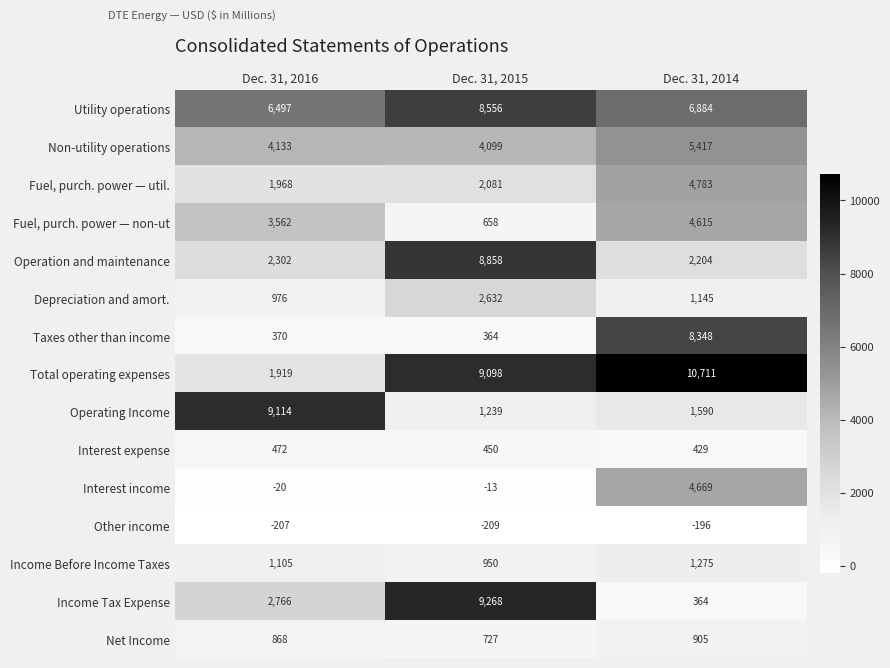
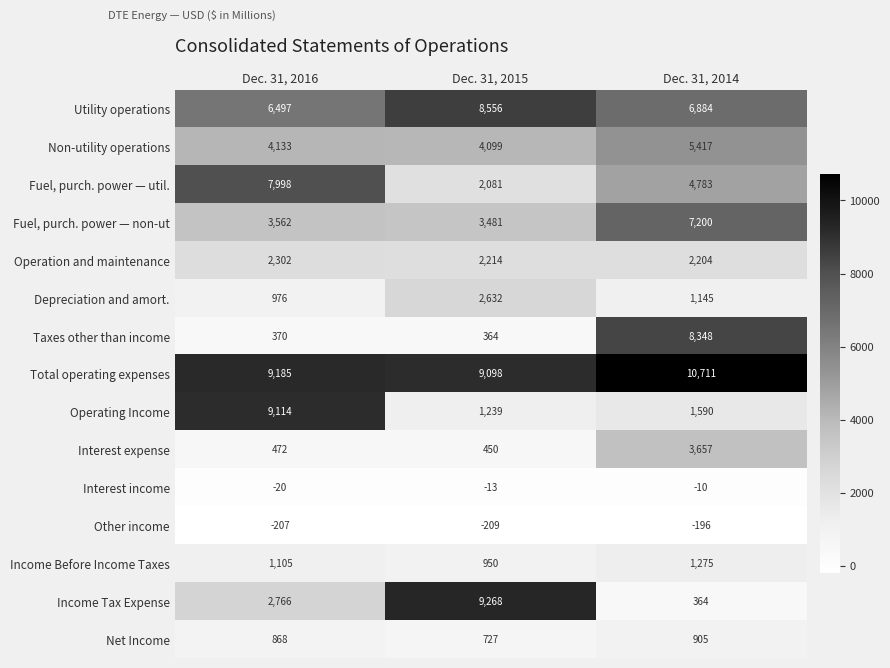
  {
    "Utility operations": {
      "Dec. 31, 2016": "6,497",
      "Dec. 31, 2015": "8,556",
      "Dec. 31, 2014": "6,884"
    },
    "Non-utility operations": {
      "Dec. 31, 2016": "4,133",
      "Dec. 31, 2015": "4,099",
      "Dec. 31, 2014": "5,417"
    },
    "Fuel, purch. power — util.": {
-     "Dec. 31, 2016": "1,968",
+     "Dec. 31, 2016": "7,998",
      "Dec. 31, 2015": "2,081",
      "Dec. 31, 2014": "4,783"
    },
    "Fuel, purch. power — non-ut": {
      "Dec. 31, 2016": "3,562",
-     "Dec. 31, 2015": "658",
-     "Dec. 31, 2014": "4,615"
+     "Dec. 31, 2015": "3,481",
+     "Dec. 31, 2014": "7,200"
    },
    "Operation and maintenance": {
      "Dec. 31, 2016": "2,302",
-     "Dec. 31, 2015": "8,858",
+     "Dec. 31, 2015": "2,214",
      "Dec. 31, 2014": "2,204"
    },
    "Depreciation and amort.": {
      "Dec. 31, 2016": "976",
      "Dec. 31, 2015": "2,632",
      "Dec. 31, 2014": "1,145"
    },
    "Taxes other than income": {
      "Dec. 31, 2016": "370",
      "Dec. 31, 2015": "364",
      "Dec. 31, 2014": "8,348"
    },
    "Total operating expenses": {
-     "Dec. 31, 2016": "1,919",
+     "Dec. 31, 2016": "9,185",
      "Dec. 31, 2015": "9,098",
      "Dec. 31, 2014": "10,711"
    },
    "Operating Income": {
      "Dec. 31, 2016": "9,114",
      "Dec. 31, 2015": "1,239",
      "Dec. 31, 2014": "1,590"
    },
    "Interest expense": {
      "Dec. 31, 2016": "472",
      "Dec. 31, 2015": "450",
-     "Dec. 31, 2014": "429"
+     "Dec. 31, 2014": "3,657"
    },
    "Interest income": {
      "Dec. 31, 2016": "-20",
      "Dec. 31, 2015": "-13",
-     "Dec. 31, 2014": "4,669"
+     "Dec. 31, 2014": "-10"
    },
    "Other income": {
      "Dec. 31, 2016": "-207",
      "Dec. 31, 2015": "-209",
      "Dec. 31, 2014": "-196"
    },
    "Income Before Income Taxes": {
      "Dec. 31, 2016": "1,105",
      "Dec. 31, 2015": "950",
      "Dec. 31, 2014": "1,275"
    },
    "Income Tax Expense": {
      "Dec. 31, 2016": "2,766",
      "Dec. 31, 2015": "9,268",
      "Dec. 31, 2014": "364"
    },
    "Net Income": {
      "Dec. 31, 2016": "868",
      "Dec. 31, 2015": "727",
      "Dec. 31, 2014": "905"
    }
  }
